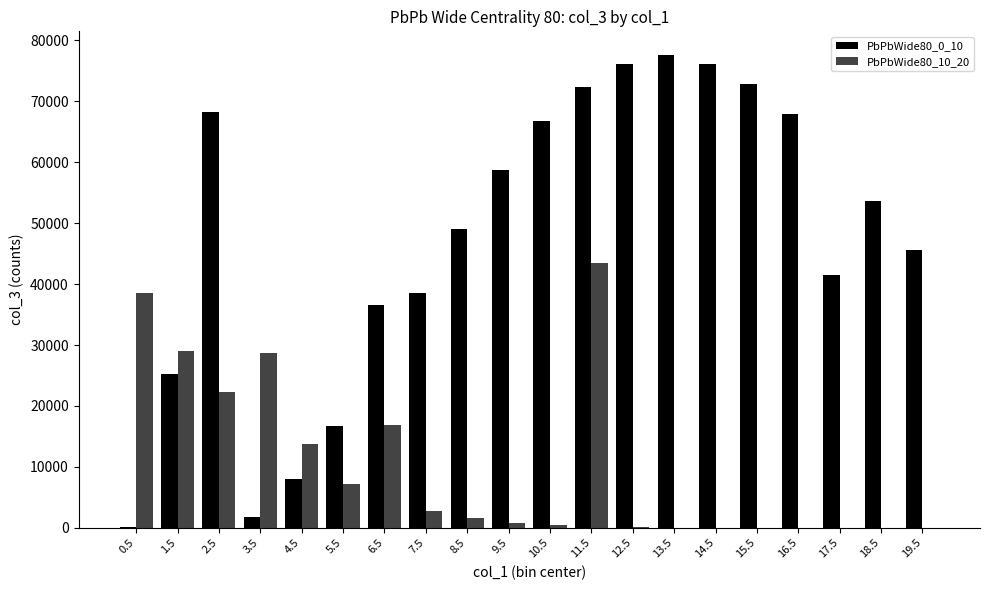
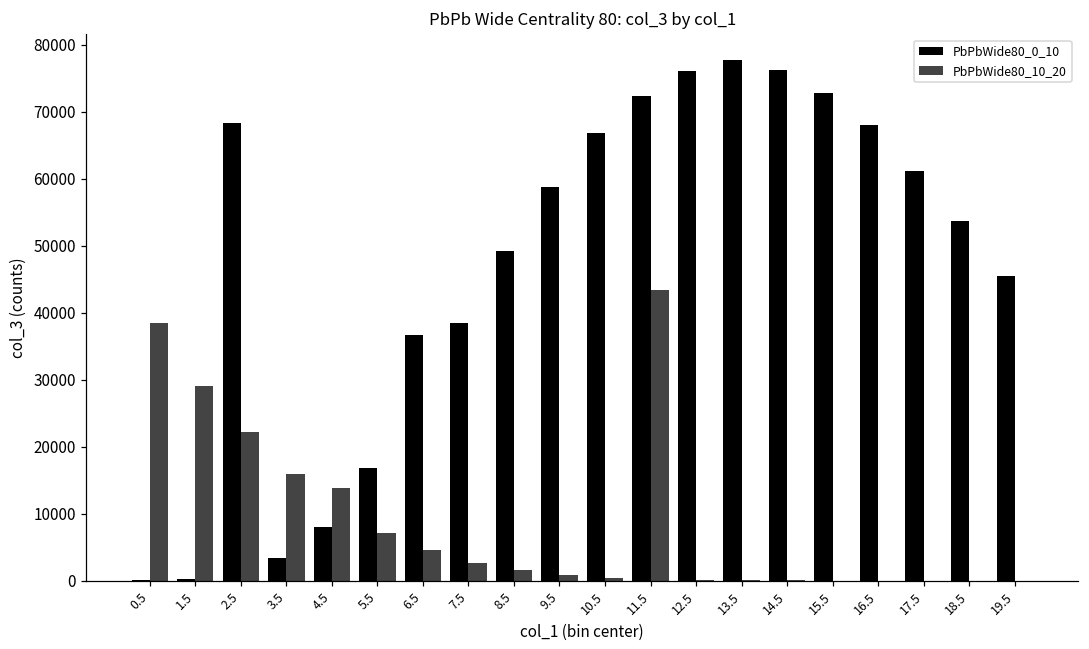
  {
    "PbPbWide80_0_10": {
-     "1.5": 25000,
+     "1.5": 0,
      "2.5": 68000,
-     "3.5": 2000,
+     "3.5": 3000,
      "4.5": 8000,
      "5.5": 17000,
      "6.5": 37000,
      "7.5": 39000,
      "8.5": 49000,
      "9.5": 59000,
      "10.5": 67000,
      "11.5": 72000,
      "12.5": 76000,
      "13.5": 78000,
      "14.5": 76000,
      "15.5": 73000,
      "16.5": 68000,
-     "17.5": 41000,
+     "17.5": 61000,
      "18.5": 54000,
      "19.5": 46000
    },
    "PbPbWide80_10_20": {
      "0.5": 38000,
      "1.5": 29000,
      "2.5": 22000,
-     "3.5": 29000,
+     "3.5": 16000,
      "4.5": 14000,
      "5.5": 7000,
-     "6.5": 17000,
+     "6.5": 5000,
      "7.5": 3000,
      "8.5": 2000,
      "9.5": 1000,
      "10.5": 0,
      "11.5": 43000,
      "19.5": 0
    }
  }
